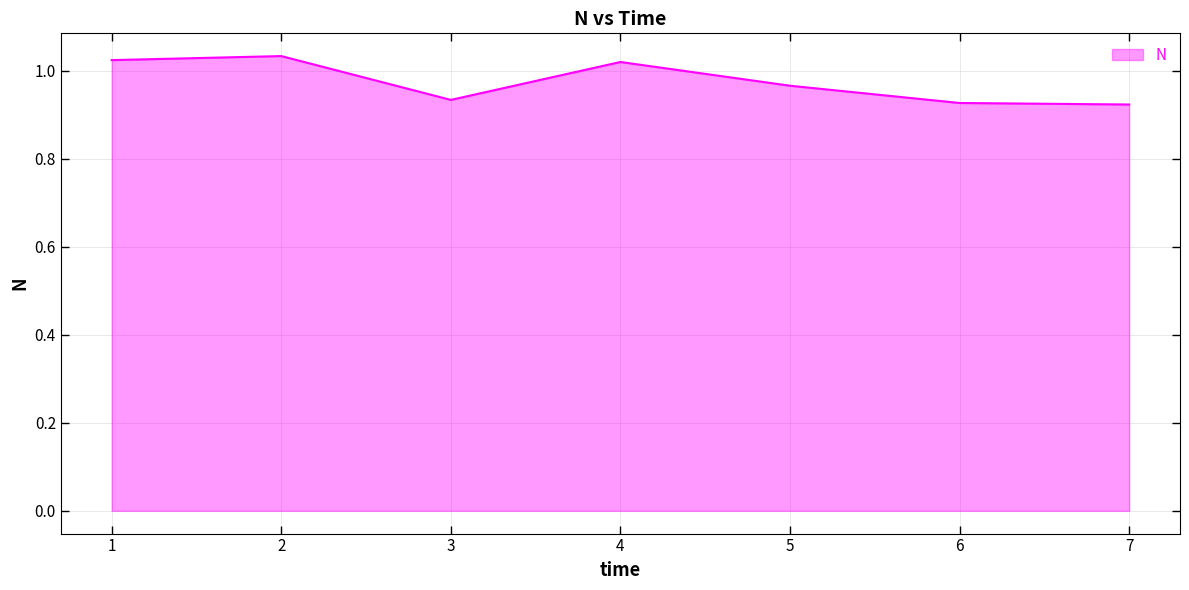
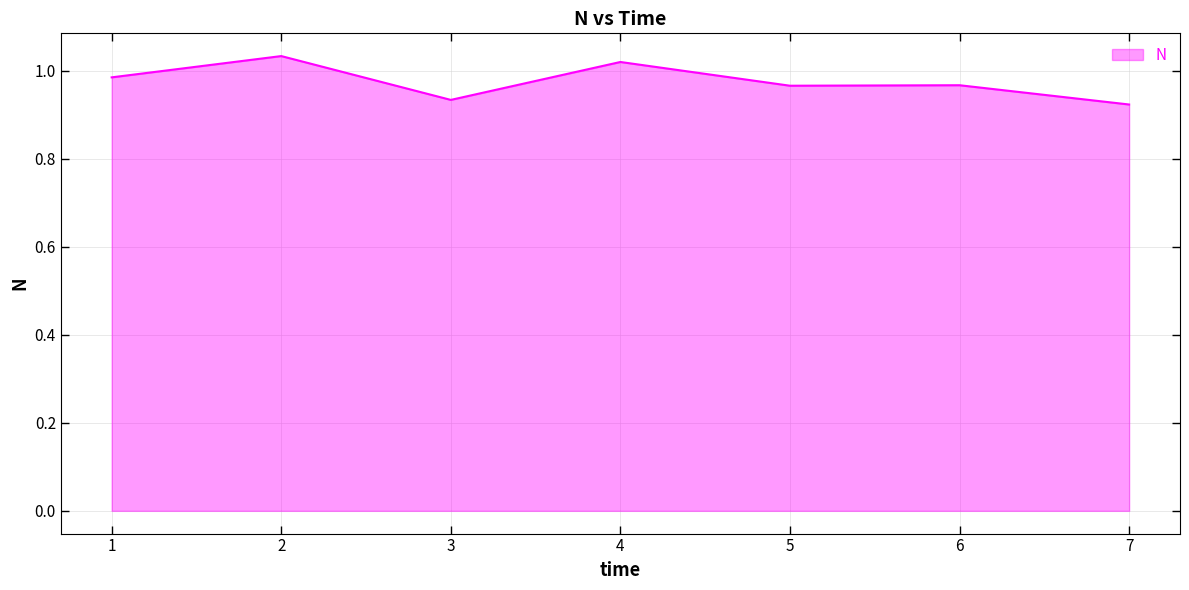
  {
-   "1": 1.02,
+   "1": 0.99,
    "2": 1.03,
    "3": 0.93,
    "4": 1.02,
    "5": 0.97,
-   "6": 0.93,
+   "6": 0.97,
    "7": 0.92
  }
